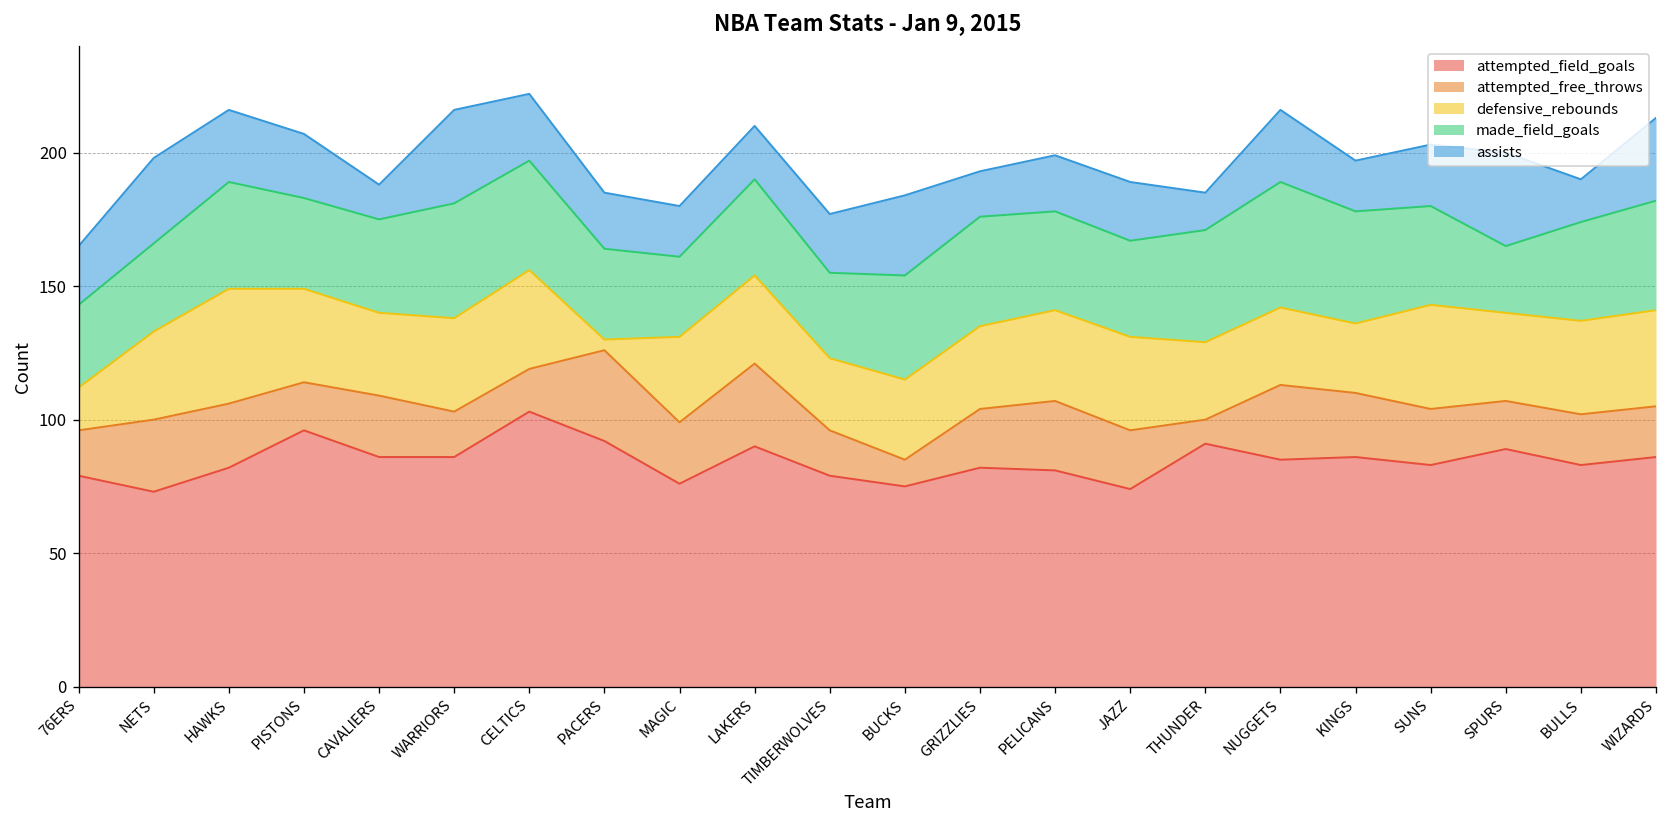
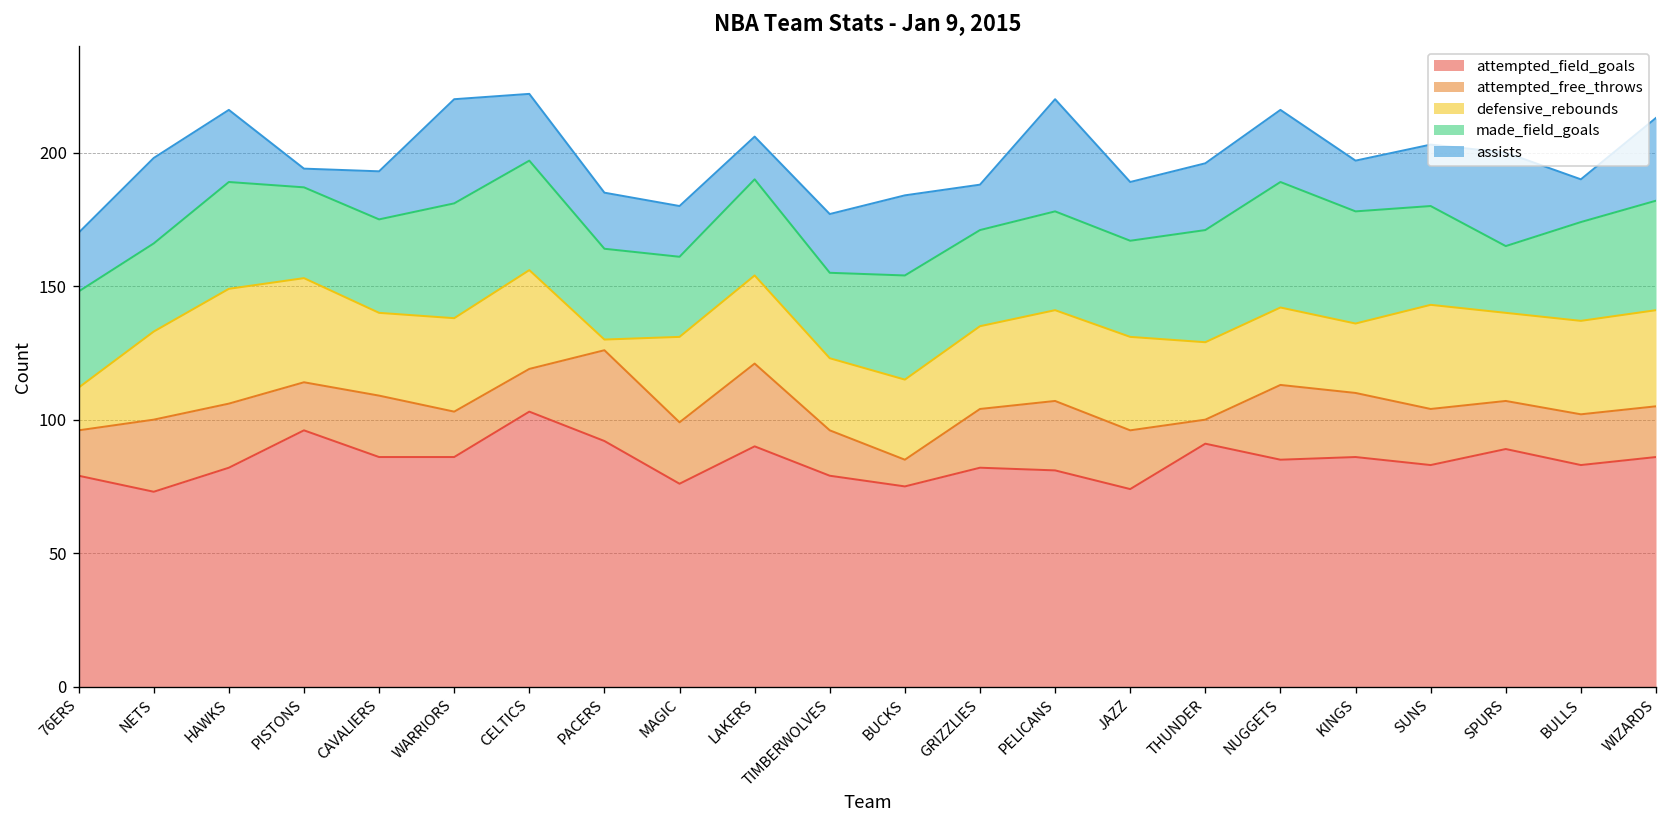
  {
    "defensive_rebounds": {
      "76ERS": 16,
      "NETS": 33,
      "HAWKS": 43,
-     "PISTONS": 35,
+     "PISTONS": 39,
      "CAVALIERS": 31,
      "WARRIORS": 35,
      "CELTICS": 37,
      "PACERS": 4,
      "MAGIC": 32,
      "LAKERS": 33,
      "TIMBERWOLVES": 27,
      "BUCKS": 30,
      "GRIZZLIES": 31,
      "PELICANS": 34,
      "JAZZ": 35,
      "THUNDER": 29,
      "NUGGETS": 29,
      "KINGS": 26,
      "SUNS": 39,
      "SPURS": 33,
      "BULLS": 35,
      "WIZARDS": 36
    },
    "made_field_goals": {
-     "76ERS": 31,
+     "76ERS": 36,
      "NETS": 33,
      "HAWKS": 40,
      "PISTONS": 34,
      "CAVALIERS": 35,
      "WARRIORS": 43,
      "CELTICS": 41,
      "PACERS": 34,
      "MAGIC": 30,
      "LAKERS": 36,
      "TIMBERWOLVES": 32,
      "BUCKS": 39,
-     "GRIZZLIES": 41,
+     "GRIZZLIES": 36,
      "PELICANS": 37,
      "JAZZ": 36,
      "THUNDER": 42,
      "NUGGETS": 47,
      "KINGS": 42,
      "SUNS": 37,
      "SPURS": 25,
      "BULLS": 37,
      "WIZARDS": 41
    },
    "assists": {
      "76ERS": 22,
      "NETS": 32,
      "HAWKS": 27,
-     "PISTONS": 24,
-     "CAVALIERS": 13,
-     "WARRIORS": 35,
+     "PISTONS": 7,
+     "CAVALIERS": 18,
+     "WARRIORS": 39,
      "CELTICS": 25,
      "PACERS": 21,
      "MAGIC": 19,
-     "LAKERS": 20,
+     "LAKERS": 16,
      "TIMBERWOLVES": 22,
      "BUCKS": 30,
      "GRIZZLIES": 17,
-     "PELICANS": 21,
+     "PELICANS": 42,
      "JAZZ": 22,
-     "THUNDER": 14,
+     "THUNDER": 25,
      "NUGGETS": 27,
      "KINGS": 19,
      "BULLS": 16,
      "WIZARDS": 31
    }
  }
